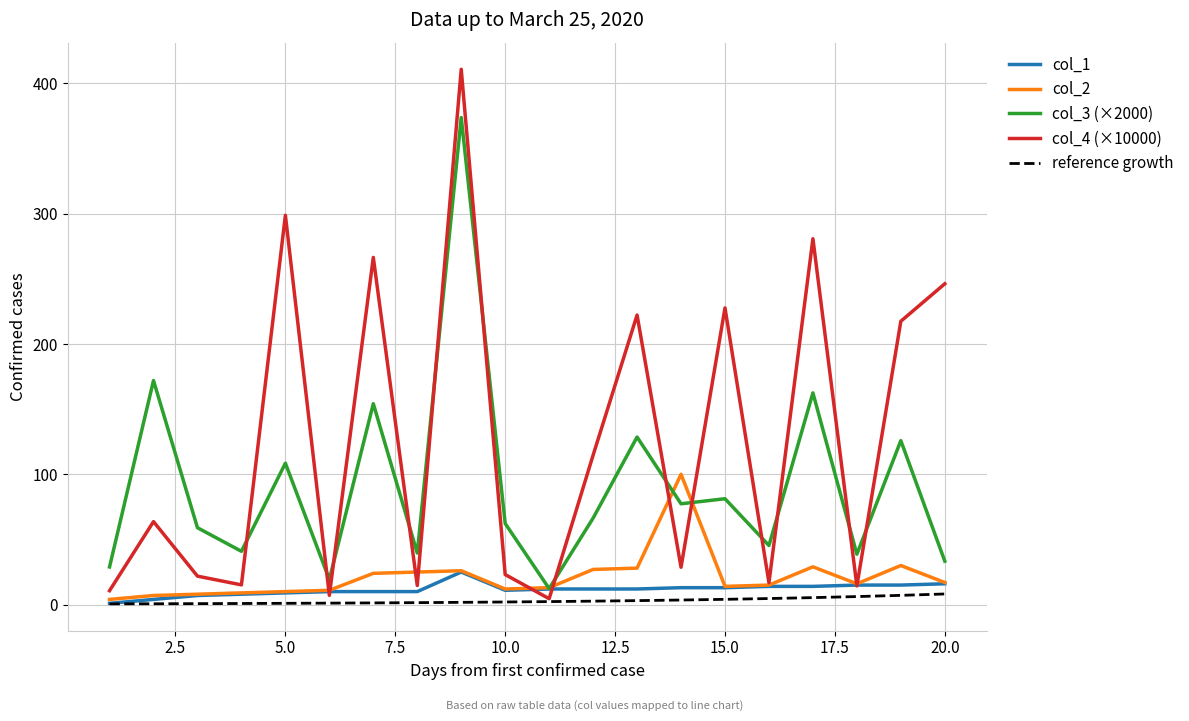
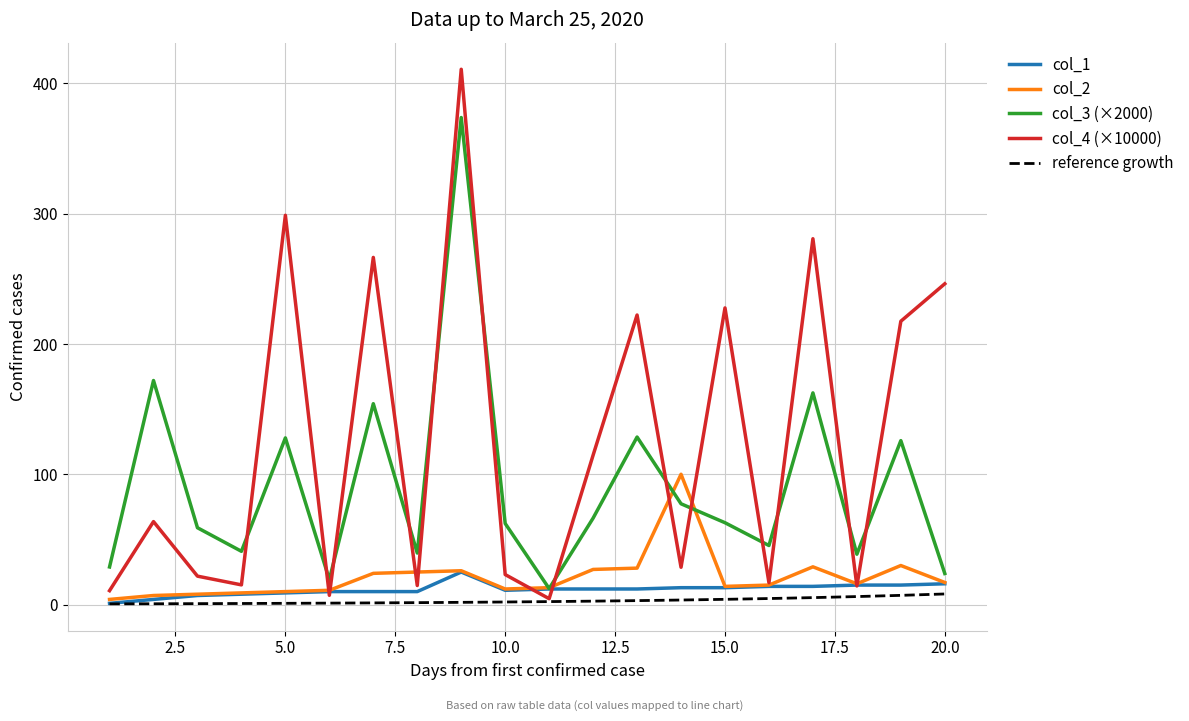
  {
    "col_3 (×2000)": {
-     "5.0": 108,
+     "5.0": 128,
      "10.0": 62,
-     "15.0": 81,
-     "20.0": 33
+     "15.0": 63,
+     "20.0": 24
    },
    "col_4 (×10000)": {
      "5.0": 299,
      "10.0": 23,
      "15.0": 228,
      "20.0": 246
    },
    "reference growth": {
      "5.0": 1,
      "10.0": 2,
      "15.0": 4,
      "20.0": 8
    }
  }
